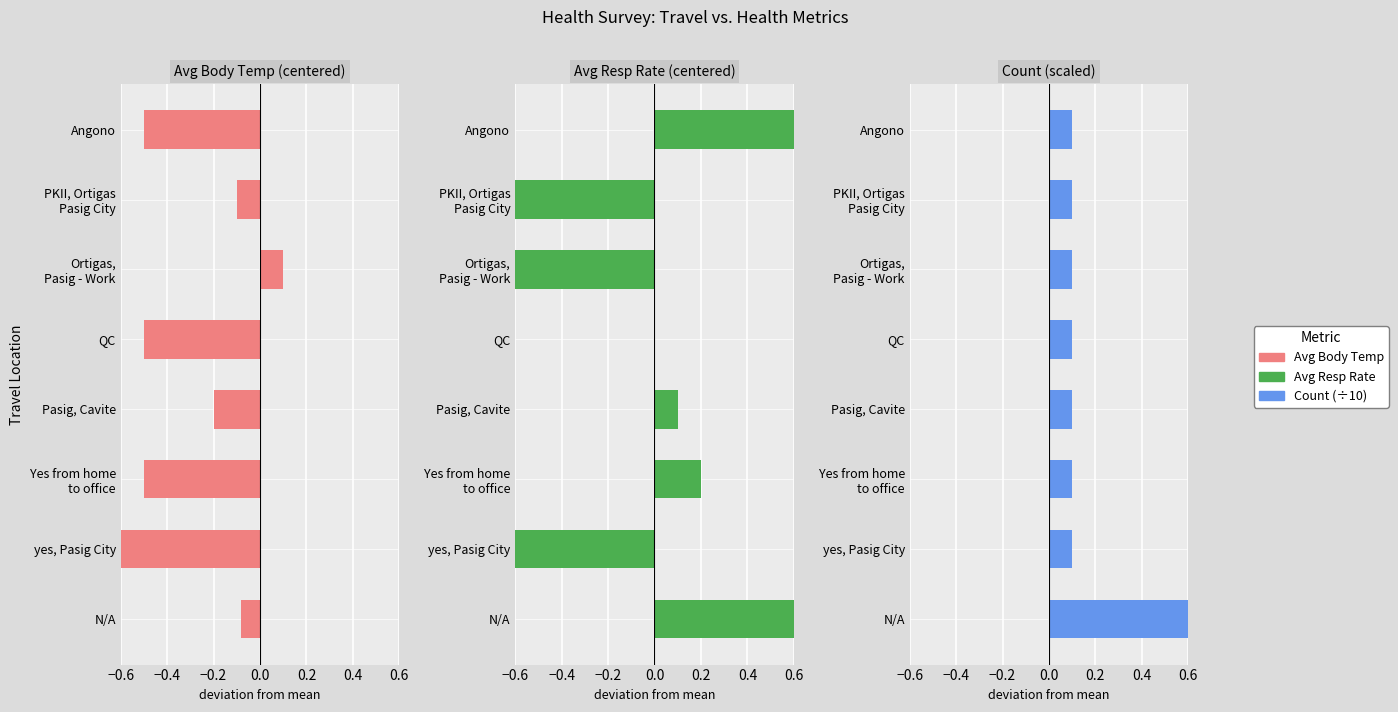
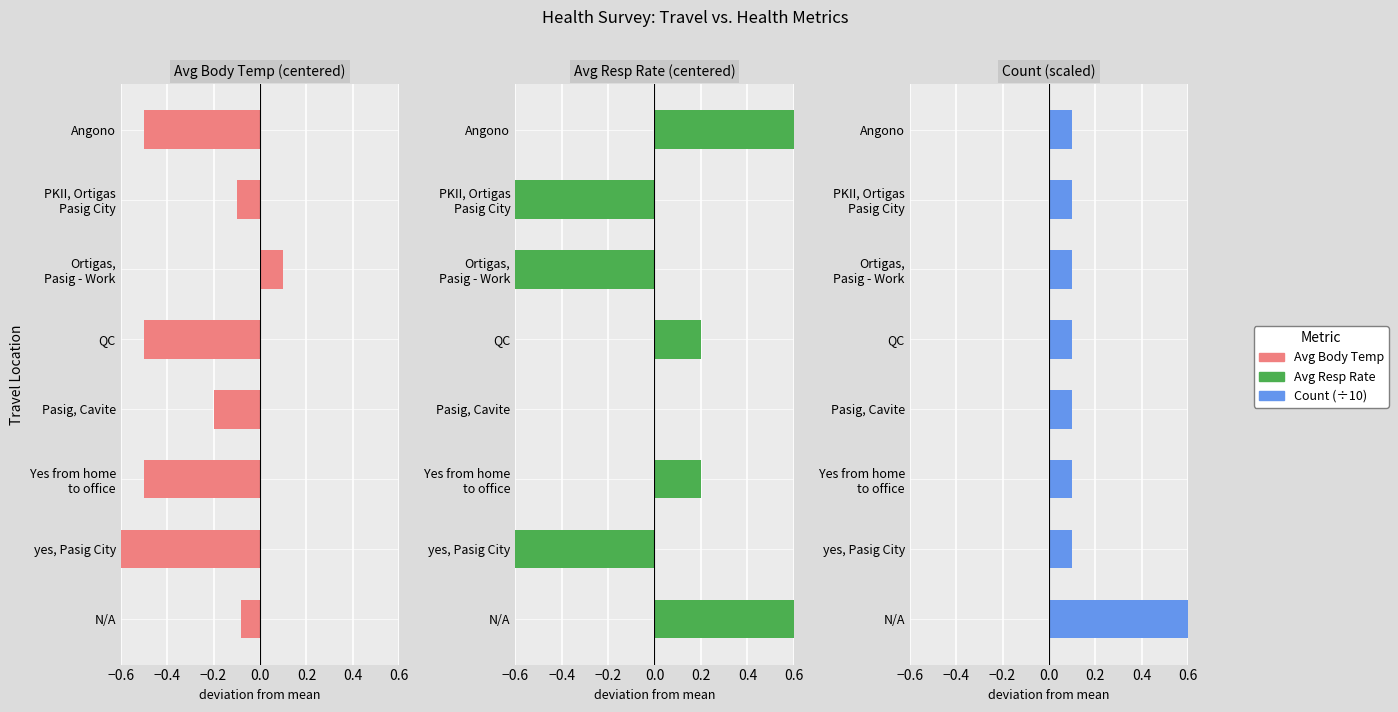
  {
    "Avg Body Temp (centered)": {
      "Angono": -0.50,
      "PKII, Ortigas Pasig City": -0.10,
      "Ortigas, Pasig - Work": 0.10,
      "QC": -0.50,
      "Pasig, Cavite": -0.20,
      "Yes from home to office": -0.50,
      "N/A": -0.08
    },
    "Avg Resp Rate (centered)": {
-     "QC": 0.00,
-     "Pasig, Cavite": 0.10,
+     "QC": 0.20,
+     "Pasig, Cavite": 0.00,
      "Yes from home to office": 0.20
    },
    "Count (scaled)": {
      "Angono": 0.10,
      "PKII, Ortigas Pasig City": 0.10,
      "Ortigas, Pasig - Work": 0.10,
      "QC": 0.10,
      "Pasig, Cavite": 0.10,
      "Yes from home to office": 0.10,
      "yes, Pasig City": 0.10
    }
  }
